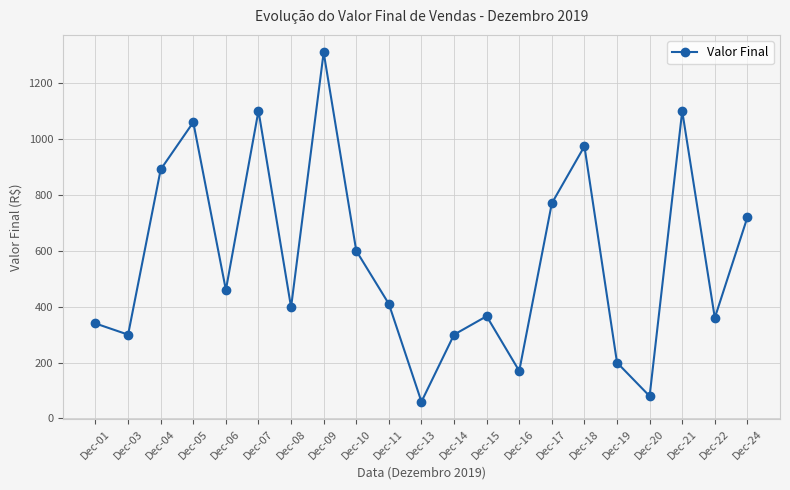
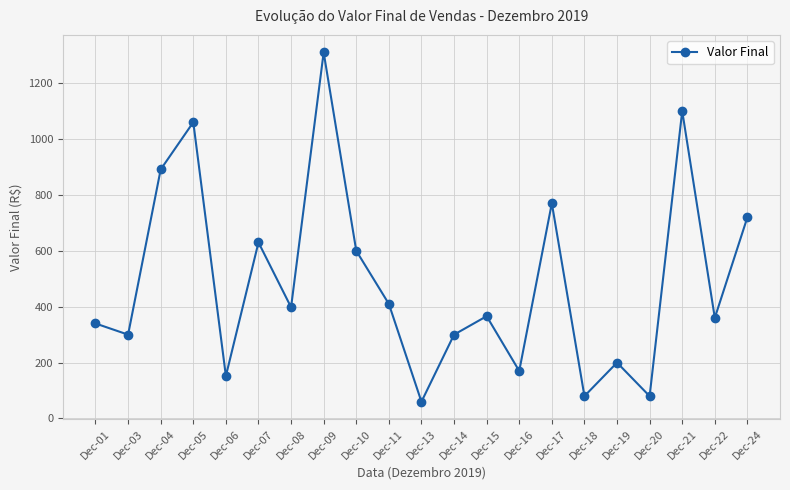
  {
    "Dec-01": 340,
    "Dec-03": 300,
    "Dec-04": 890,
    "Dec-05": 1060,
-   "Dec-06": 460,
-   "Dec-07": 1100,
+   "Dec-06": 150,
+   "Dec-07": 630,
    "Dec-08": 400,
    "Dec-09": 1310,
    "Dec-10": 600,
    "Dec-11": 410,
    "Dec-13": 60,
    "Dec-14": 300,
    "Dec-15": 370,
    "Dec-16": 170,
    "Dec-17": 770,
-   "Dec-18": 970,
+   "Dec-18": 80,
    "Dec-19": 200,
    "Dec-20": 80,
    "Dec-21": 1100,
    "Dec-22": 360,
    "Dec-24": 720
  }
